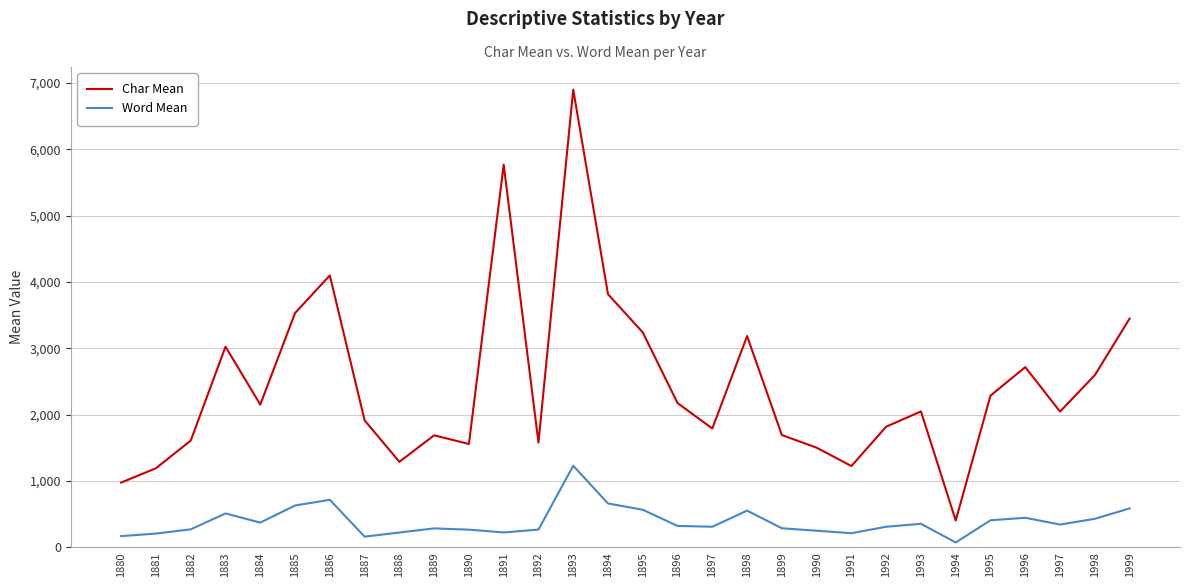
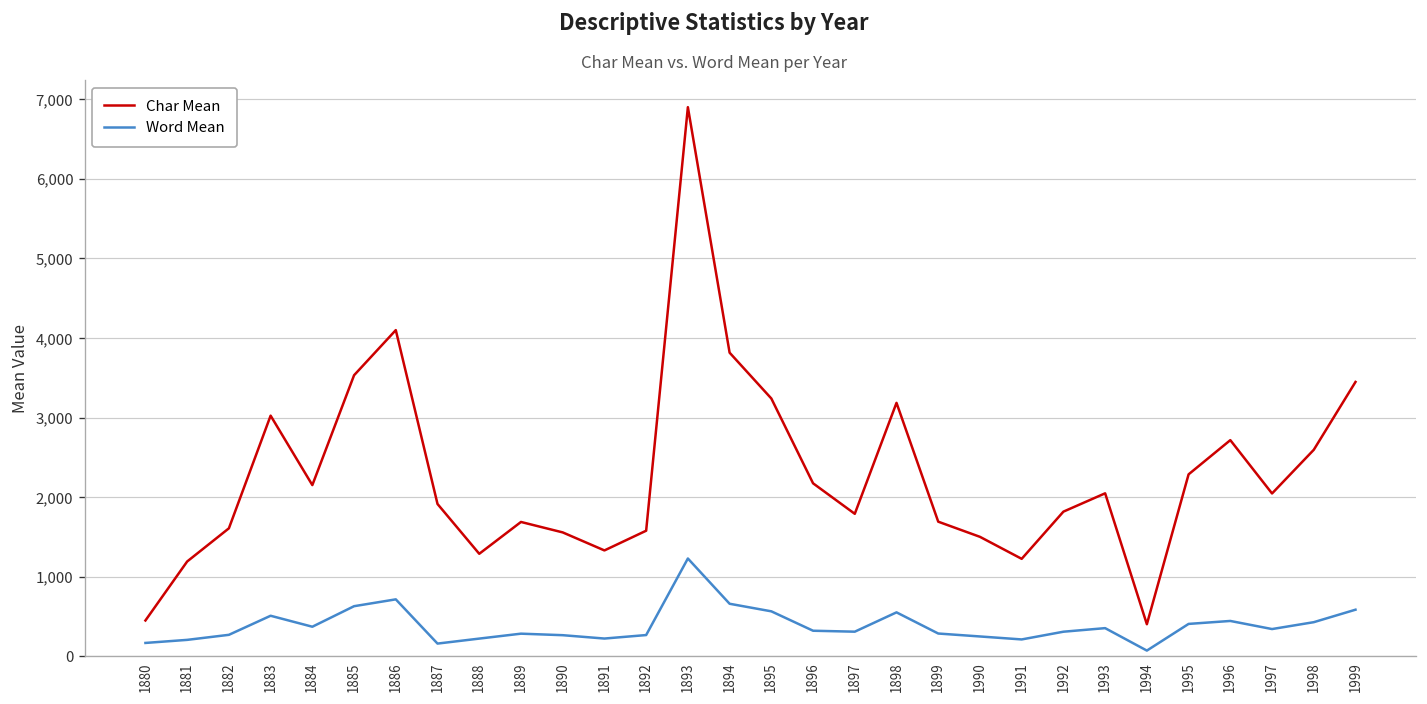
  {
    "Char Mean": {
-     "1880": "1,000",
+     "1880": "500",
      "1881": "1,200",
      "1882": "1,600",
      "1883": "3,000",
      "1884": "2,200",
      "1885": "3,500",
      "1886": "4,100",
      "1887": "1,900",
      "1888": "1,300",
      "1889": "1,700",
      "1890": "1,600",
-     "1891": "5,800",
+     "1891": "1,300",
      "1892": "1,600",
      "1893": "6,900",
      "1894": "3,800",
      "1895": "3,200",
      "1896": "2,200",
      "1897": "1,800",
      "1898": "3,200",
      "1899": "1,700",
      "1990": "1,500",
      "1991": "1,200",
      "1992": "1,800",
      "1993": "2,000",
      "1994": "400",
      "1995": "2,300",
      "1996": "2,700",
      "1997": "2,000",
      "1998": "2,600",
      "1999": "3,400"
    },
    "Word Mean": {
      "1880": "200",
      "1881": "200",
      "1882": "300",
      "1883": "500",
      "1884": "400",
      "1885": "600",
      "1886": "700",
      "1887": "200",
      "1888": "200",
      "1889": "300",
      "1890": "300",
      "1891": "200",
      "1892": "300",
      "1893": "1,200",
      "1894": "700",
      "1895": "600",
      "1896": "300",
      "1897": "300",
      "1898": "600",
      "1899": "300",
      "1990": "200",
      "1991": "200",
      "1992": "300",
      "1993": "400",
      "1994": "100",
      "1995": "400",
      "1996": "400",
      "1997": "300",
      "1998": "400",
      "1999": "600"
    }
  }
